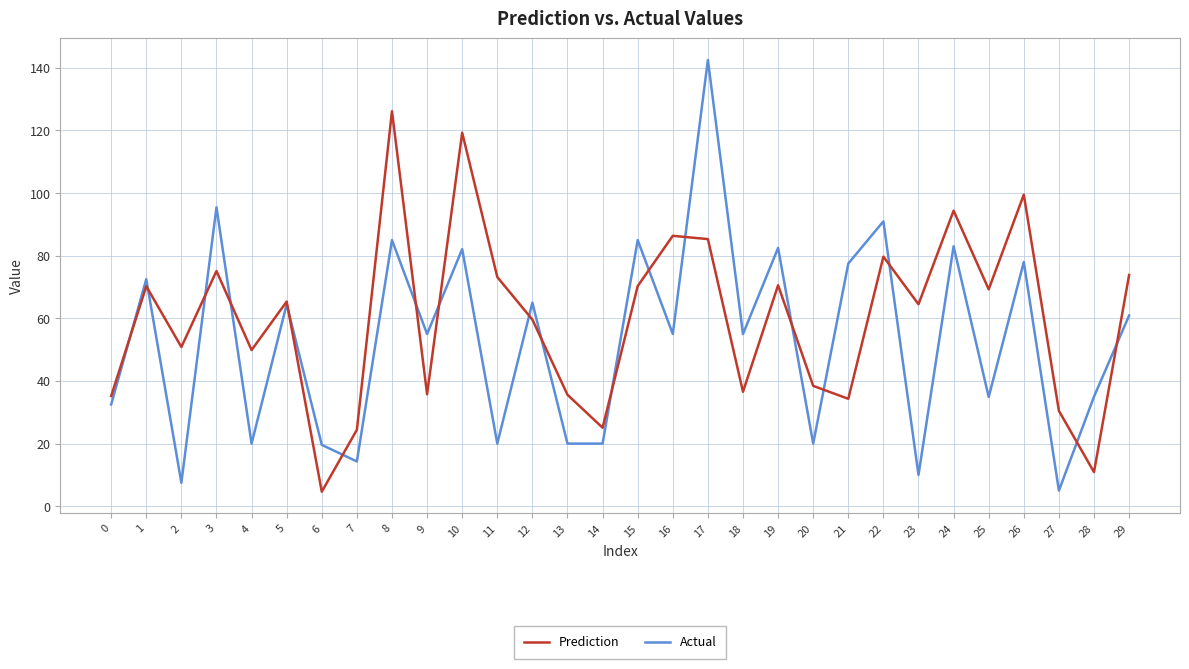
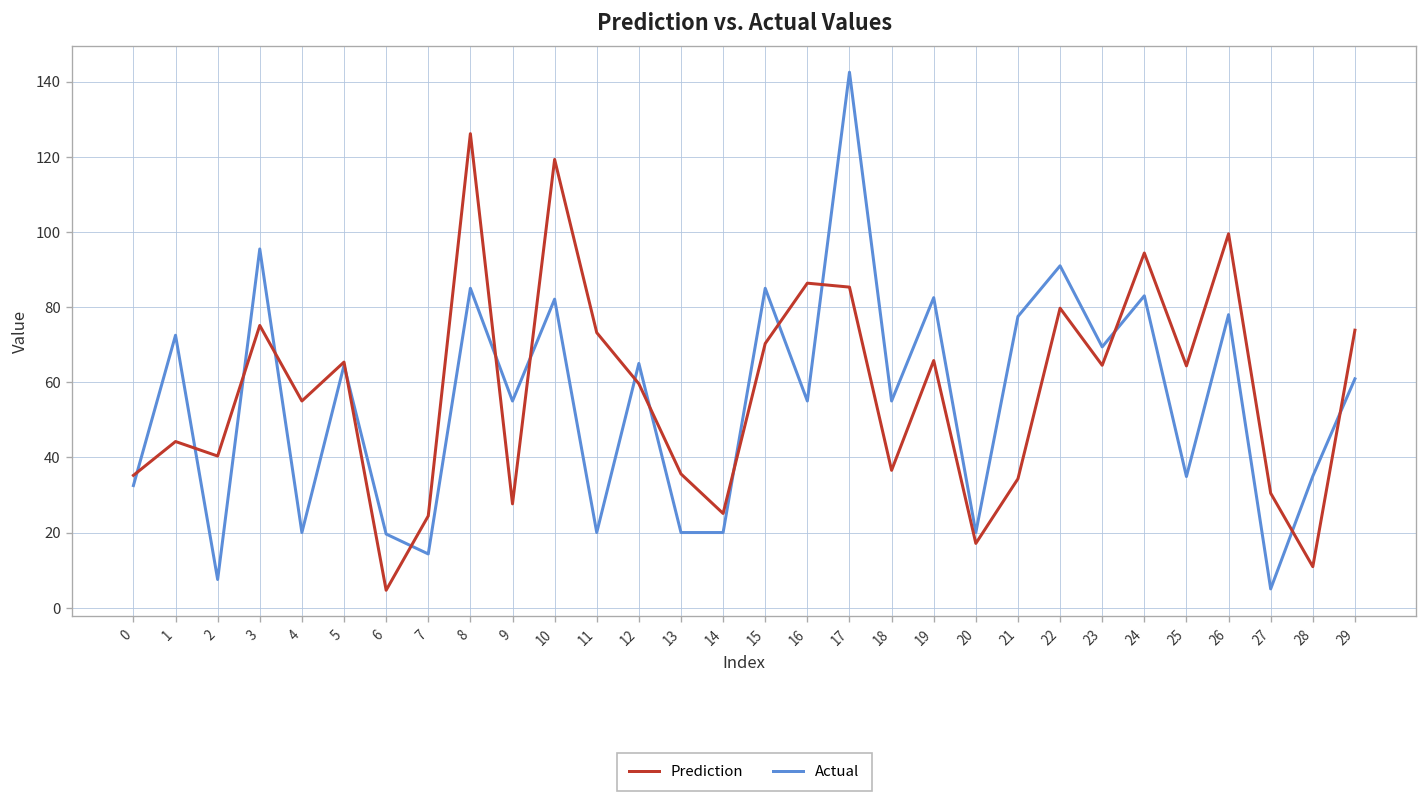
  {
    "Prediction": {
      "0": 35,
-     "1": 70,
-     "2": 51,
+     "1": 44,
+     "2": 40,
      "3": 75,
-     "4": 50,
+     "4": 55,
      "5": 65,
      "6": 5,
      "7": 24,
      "8": 126,
-     "9": 36,
+     "9": 28,
      "10": 119,
      "11": 73,
      "12": 60,
      "13": 36,
      "14": 25,
      "15": 70,
      "16": 86,
      "17": 85,
      "18": 37,
-     "19": 71,
-     "20": 38,
+     "19": 66,
+     "20": 17,
      "21": 34,
      "22": 80,
      "23": 65,
      "24": 94,
-     "25": 69,
+     "25": 64,
      "26": 99,
      "27": 30,
      "28": 11,
      "29": 74
    },
    "Actual": {
      "0": 33,
      "1": 73,
      "2": 8,
      "3": 95,
      "4": 20,
      "5": 64,
      "6": 20,
      "7": 14,
      "8": 85,
      "9": 55,
      "10": 82,
      "11": 20,
      "12": 65,
      "13": 20,
      "14": 20,
      "15": 85,
      "16": 55,
      "17": 143,
      "18": 55,
      "19": 83,
      "20": 20,
      "21": 78,
      "22": 91,
-     "23": 10,
+     "23": 69,
      "24": 83,
      "25": 35,
      "26": 78,
      "27": 5,
      "28": 35,
      "29": 61
    }
  }
